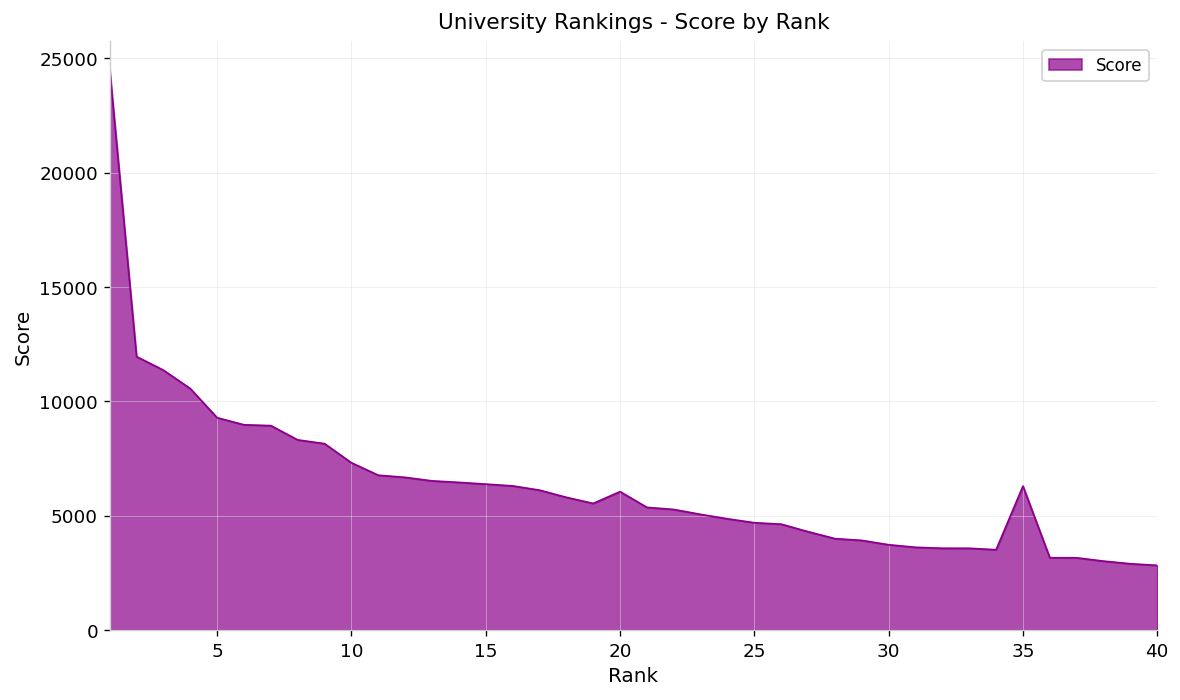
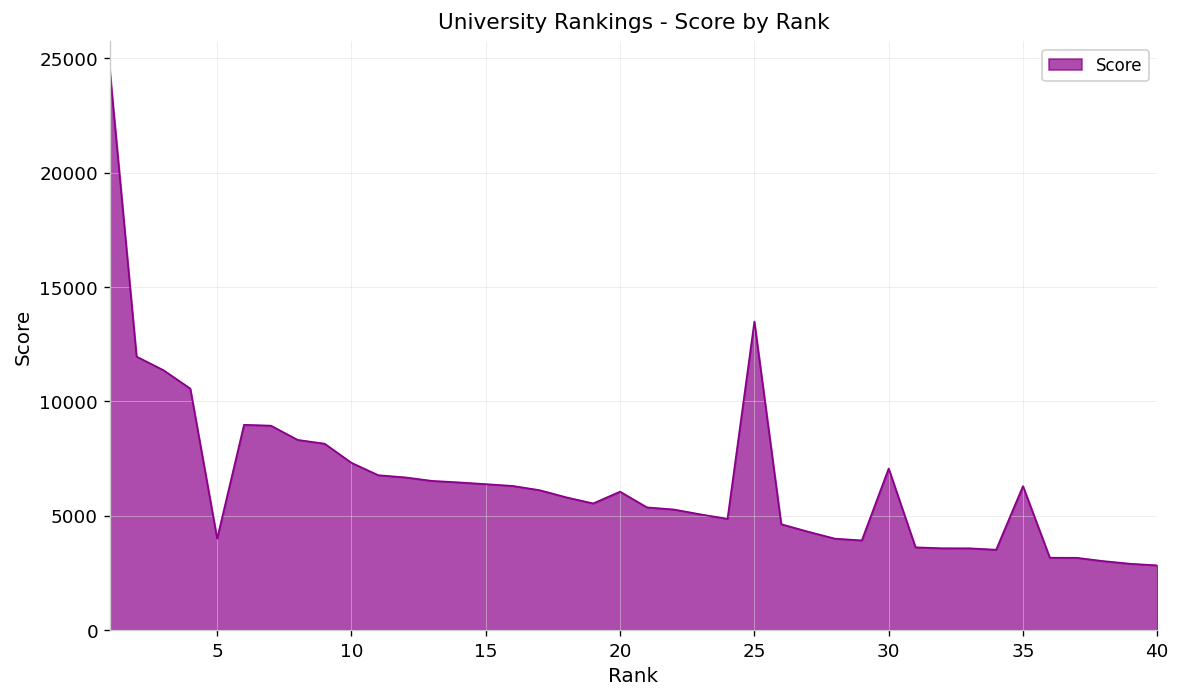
  {
-   "5": 9300,
+   "5": 4000,
    "10": 7300,
    "15": 6400,
    "20": 6100,
-   "25": 4700,
-   "30": 3700,
+   "25": 13500,
+   "30": 7100,
    "35": 6300,
    "40": 2800
  }
